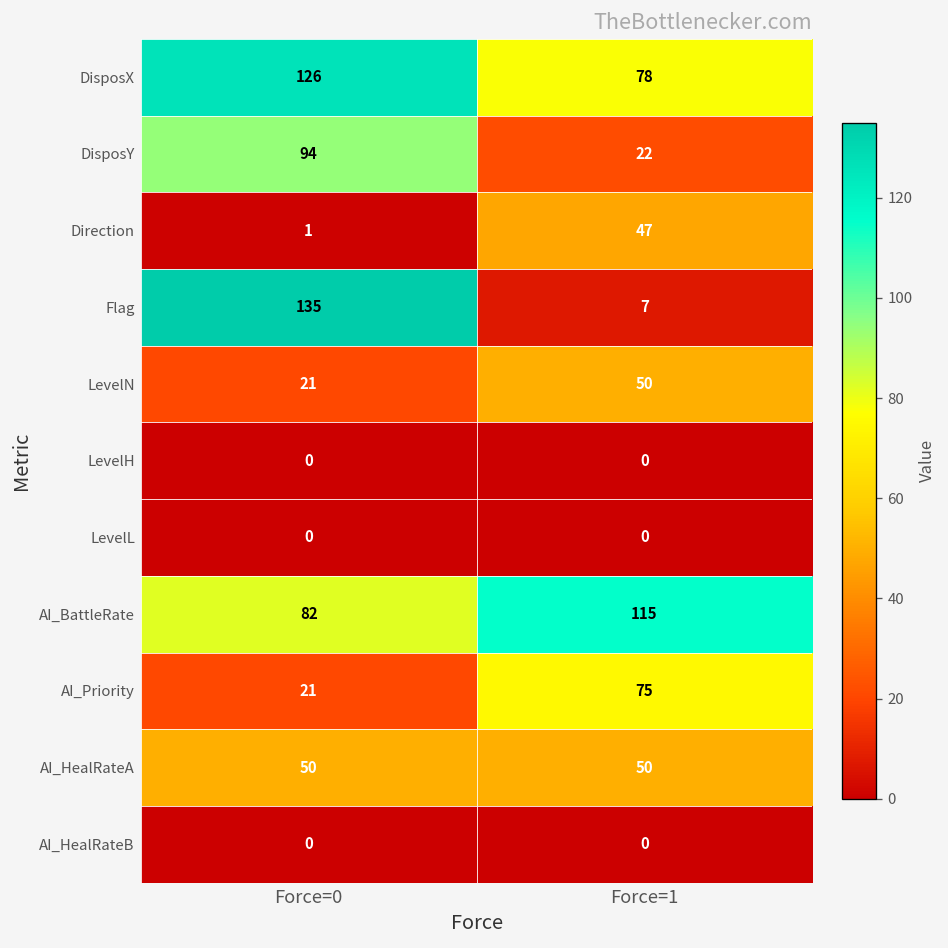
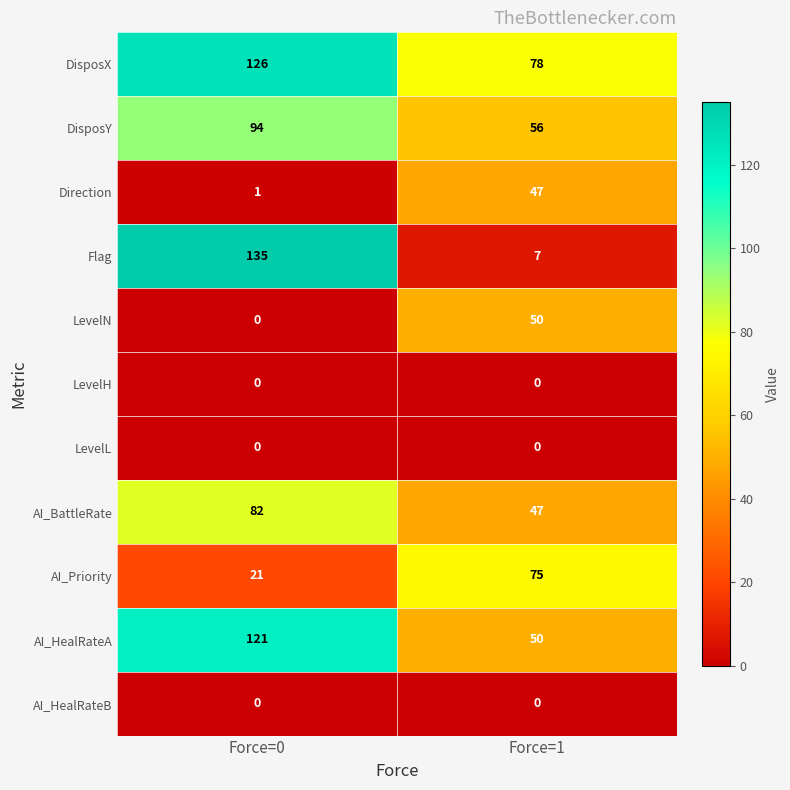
  {
    "DisposX": {
      "Force=0": 126,
      "Force=1": 78
    },
    "DisposY": {
      "Force=0": 94,
-     "Force=1": 22
+     "Force=1": 56
    },
    "Direction": {
      "Force=0": 1,
      "Force=1": 47
    },
    "Flag": {
      "Force=0": 135,
      "Force=1": 7
    },
    "LevelN": {
-     "Force=0": 21,
+     "Force=0": 0,
      "Force=1": 50
    },
    "LevelH": {
      "Force=0": 0,
      "Force=1": 0
    },
    "LevelL": {
      "Force=0": 0,
      "Force=1": 0
    },
    "AI_BattleRate": {
      "Force=0": 82,
-     "Force=1": 115
+     "Force=1": 47
    },
    "AI_Priority": {
      "Force=0": 21,
      "Force=1": 75
    },
    "AI_HealRateA": {
-     "Force=0": 50,
+     "Force=0": 121,
      "Force=1": 50
    },
    "AI_HealRateB": {
      "Force=0": 0,
      "Force=1": 0
    }
  }
